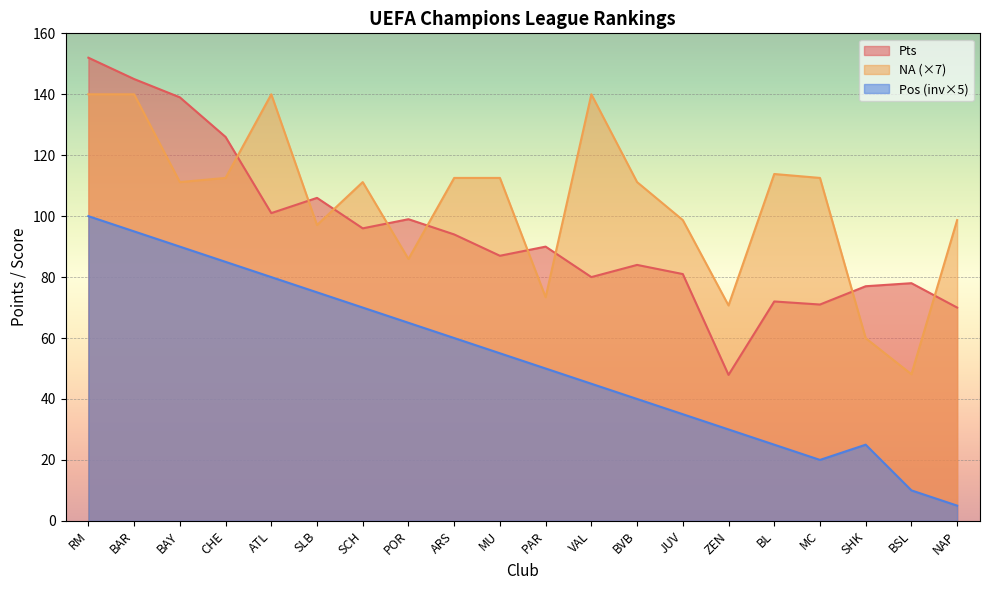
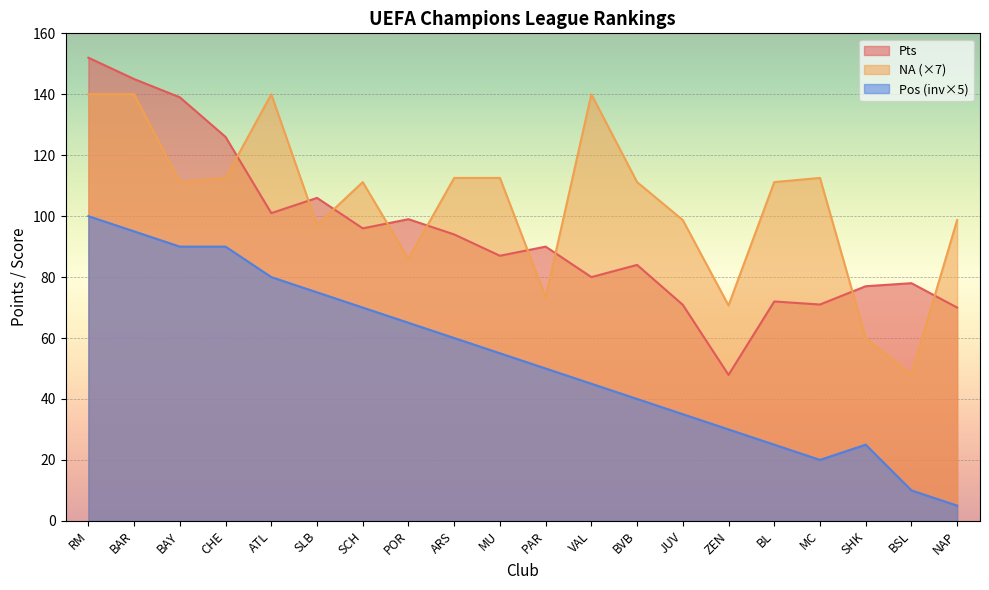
  {
    "Pts": {
      "RM": 152,
      "BAR": 145,
      "BAY": 139,
      "CHE": 126,
      "ATL": 101,
      "SLB": 106,
      "SCH": 96,
      "POR": 99,
      "ARS": 94,
      "MU": 87,
      "PAR": 90,
      "VAL": 80,
      "BVB": 84,
-     "JUV": 81,
+     "JUV": 71,
      "ZEN": 48,
      "BL": 72,
      "MC": 71,
      "SHK": 77,
      "BSL": 78,
      "NAP": 70
    },
    "NA (×7)": {
      "RM": 140,
      "BAR": 140,
      "BAY": 111,
      "CHE": 113,
      "ATL": 140,
      "SLB": 97,
      "SCH": 111,
      "POR": 86,
      "ARS": 113,
      "MU": 113,
      "PAR": 73,
      "VAL": 140,
      "BVB": 111,
      "JUV": 99,
      "ZEN": 71,
-     "BL": 114,
+     "BL": 111,
      "MC": 113,
      "SHK": 60,
      "BSL": 48,
      "NAP": 99
    },
    "Pos (inv×5)": {
      "RM": 100,
      "BAR": 95,
      "BAY": 90,
-     "CHE": 85,
+     "CHE": 90,
      "ATL": 80,
      "SLB": 75,
      "SCH": 70,
      "POR": 65,
      "ARS": 60,
      "MU": 55,
      "PAR": 50,
      "VAL": 45,
      "BVB": 40,
      "JUV": 35,
      "ZEN": 30,
      "BL": 25,
      "MC": 20,
      "SHK": 25,
      "BSL": 10,
      "NAP": 5
    }
  }
